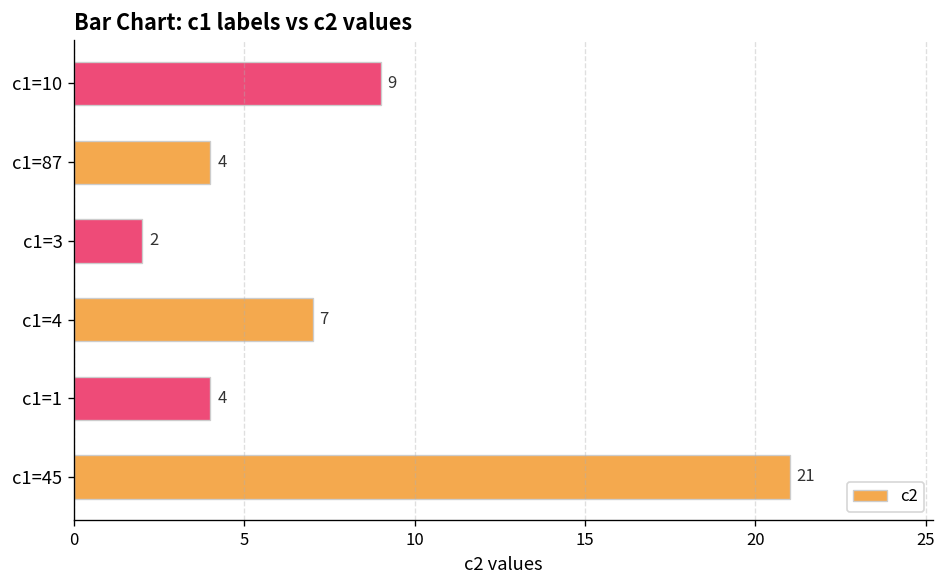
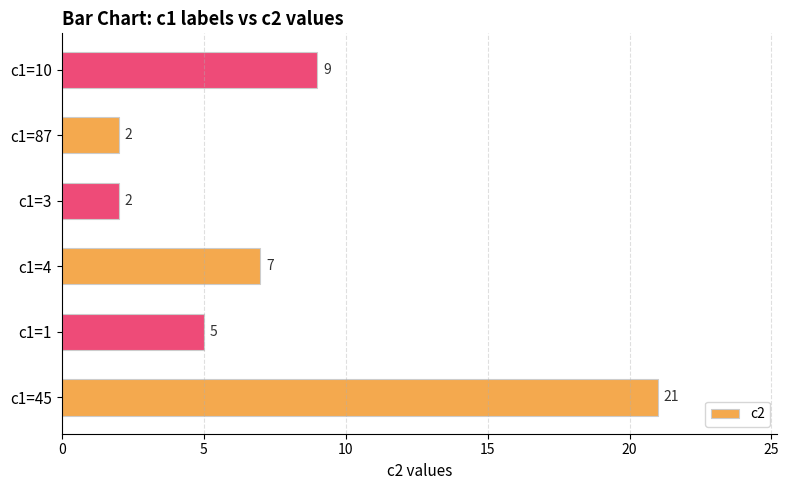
  {
    "c1=10": 9,
-   "c1=87": 4,
+   "c1=87": 2,
    "c1=3": 2,
    "c1=4": 7,
-   "c1=1": 4,
+   "c1=1": 5,
    "c1=45": 21
  }
